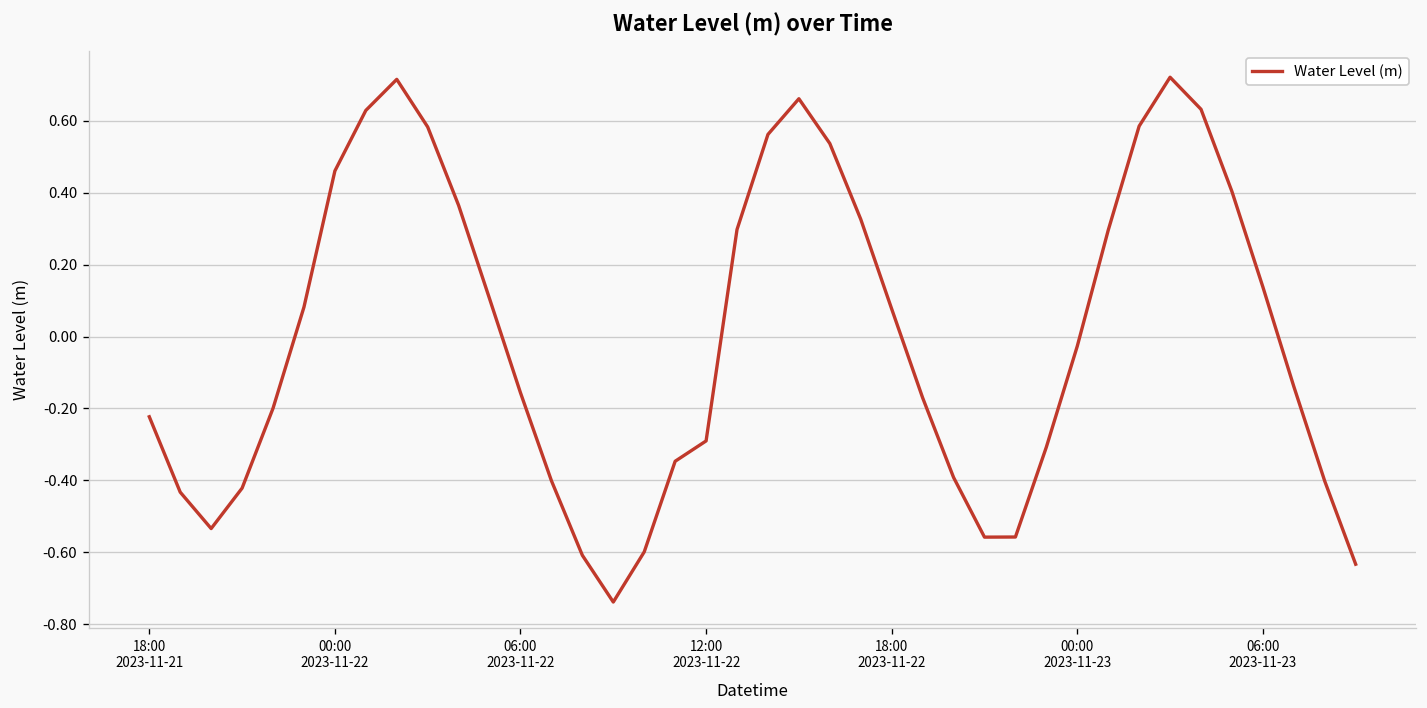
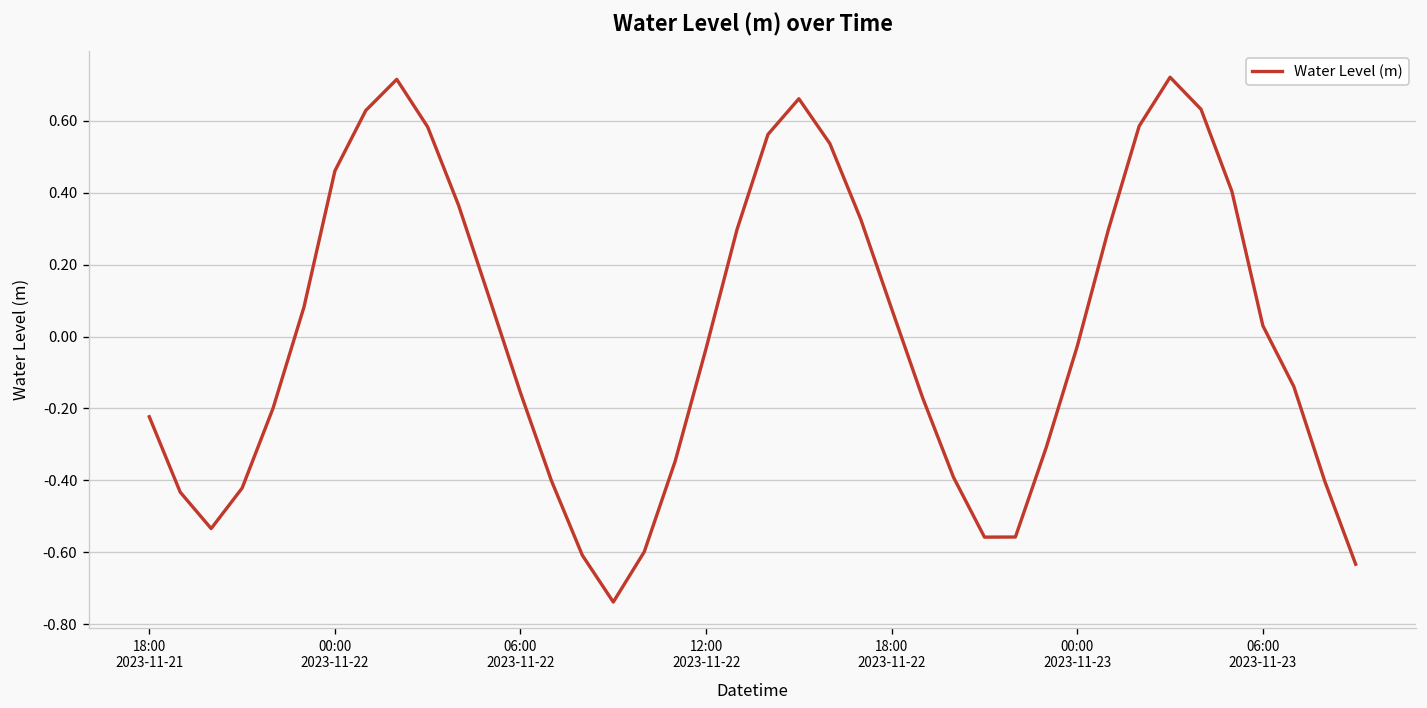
  {
    "18:00 2023-11-21": -0.22,
    "00:00 2023-11-22": 0.46,
    "06:00 2023-11-22": -0.16,
-   "12:00 2023-11-22": -0.29,
+   "12:00 2023-11-22": -0.03,
    "18:00 2023-11-22": 0.08,
    "00:00 2023-11-23": -0.03,
-   "06:00 2023-11-23": 0.14
+   "06:00 2023-11-23": 0.03
  }
